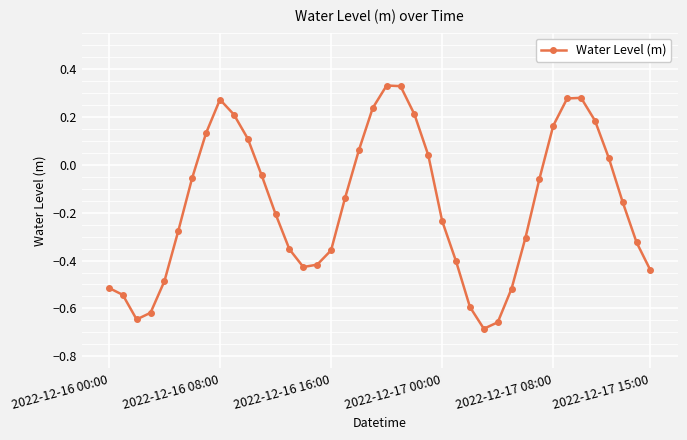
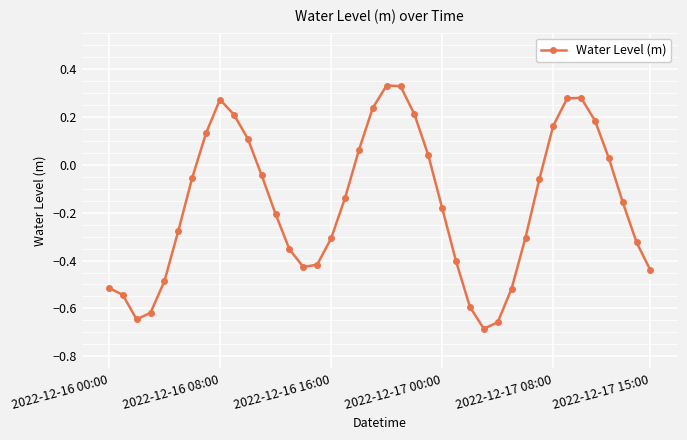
  {
    "2022-12-16 00:00": -0.51,
    "2022-12-16 08:00": 0.27,
-   "2022-12-16 16:00": -0.36,
-   "2022-12-17 00:00": -0.24,
+   "2022-12-16 16:00": -0.31,
+   "2022-12-17 00:00": -0.18,
    "2022-12-17 08:00": 0.16,
    "2022-12-17 15:00": -0.44
  }
